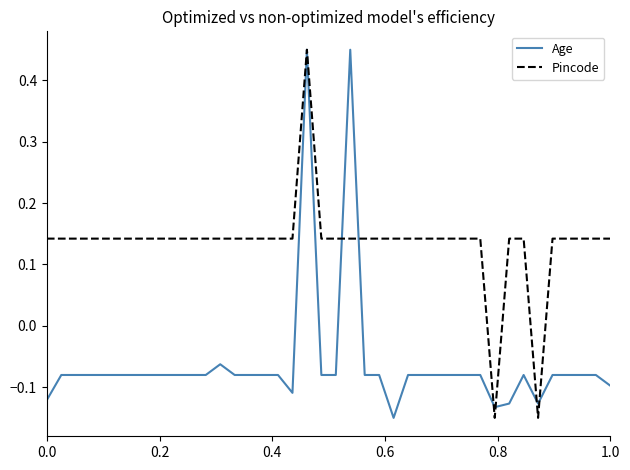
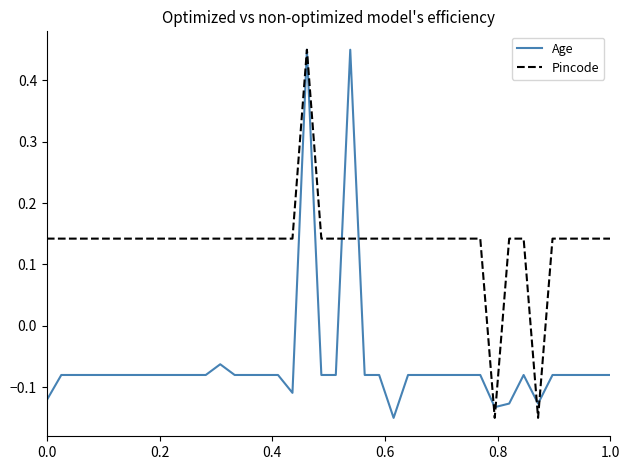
  {
    "Age": {
      "0.0": -0.12,
-     "1.0": -0.10
+     "1.0": -0.08
    },
    "Pincode": {
      "0.0": 0.14,
      "1.0": 0.14
    }
  }
